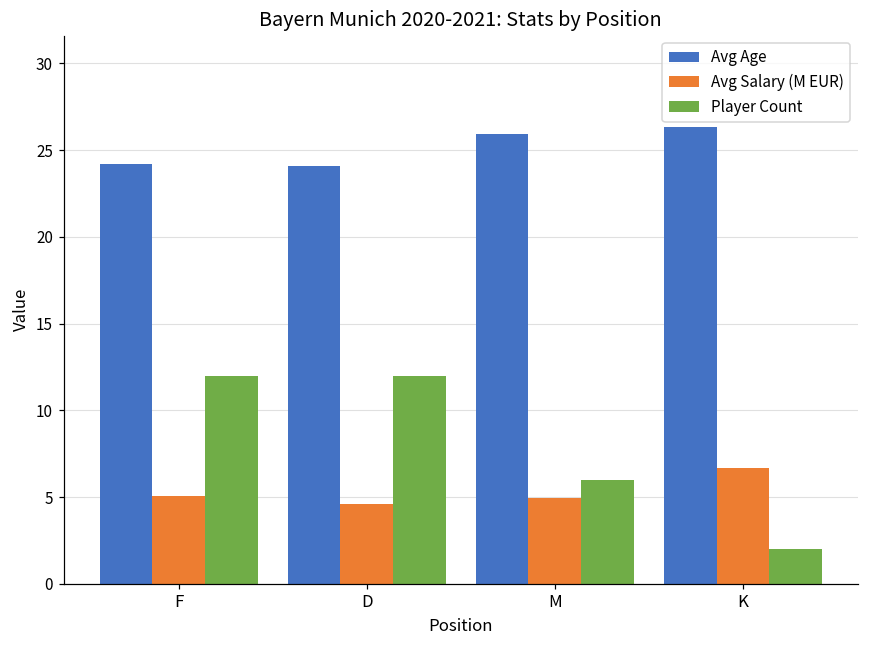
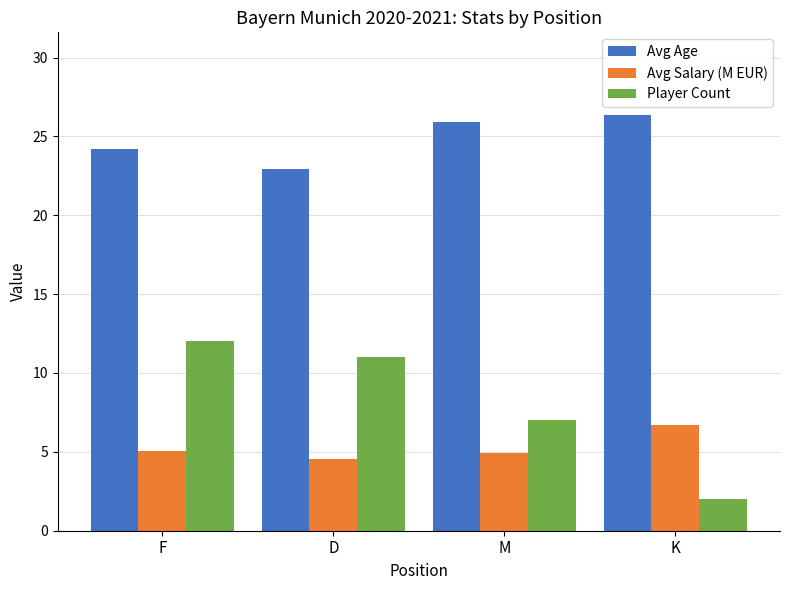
  {
    "Avg Age": {
      "F": 24.2,
-     "D": 24.1,
+     "D": 22.9,
      "M": 25.9,
      "K": 26.3
    },
    "Avg Salary (M EUR)": {
      "F": 5.0,
      "D": 4.6,
      "M": 5.0,
      "K": 6.7
    },
    "Player Count": {
      "F": 12,
-     "D": 12,
-     "M": 6,
+     "D": 11,
+     "M": 7,
      "K": 2
    }
  }
